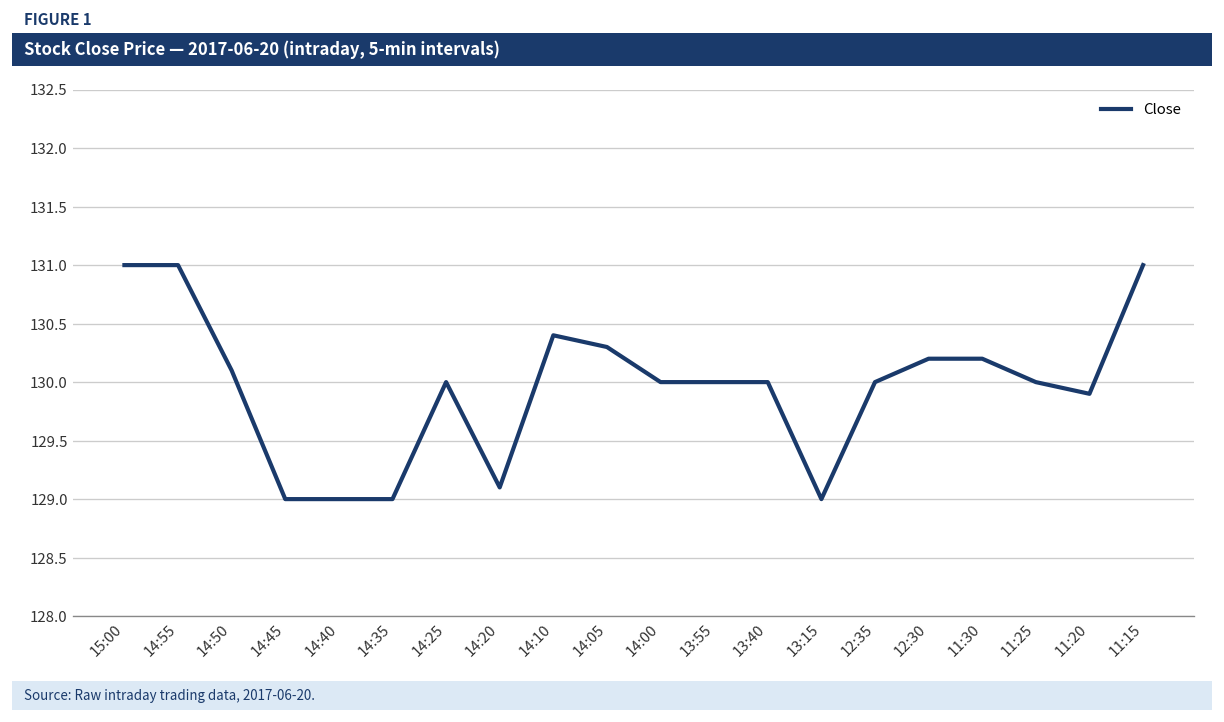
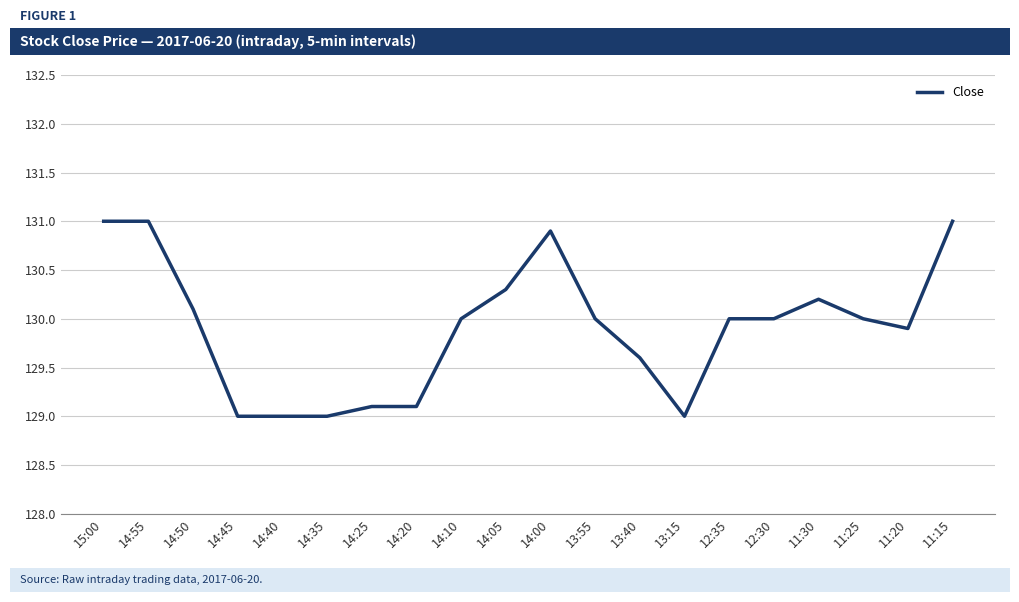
  {
    "15:00": 131.0,
    "14:55": 131.0,
    "14:50": 130.1,
    "14:45": 129.0,
    "14:40": 129.0,
    "14:35": 129.0,
-   "14:25": 130.0,
+   "14:25": 129.1,
    "14:20": 129.1,
-   "14:10": 130.4,
+   "14:10": 130.0,
    "14:05": 130.3,
-   "14:00": 130.0,
+   "14:00": 130.9,
    "13:55": 130.0,
-   "13:40": 130.0,
+   "13:40": 129.6,
    "13:15": 129.0,
    "12:35": 130.0,
-   "12:30": 130.2,
+   "12:30": 130.0,
    "11:30": 130.2,
    "11:25": 130.0,
    "11:20": 129.9,
    "11:15": 131.0
  }
